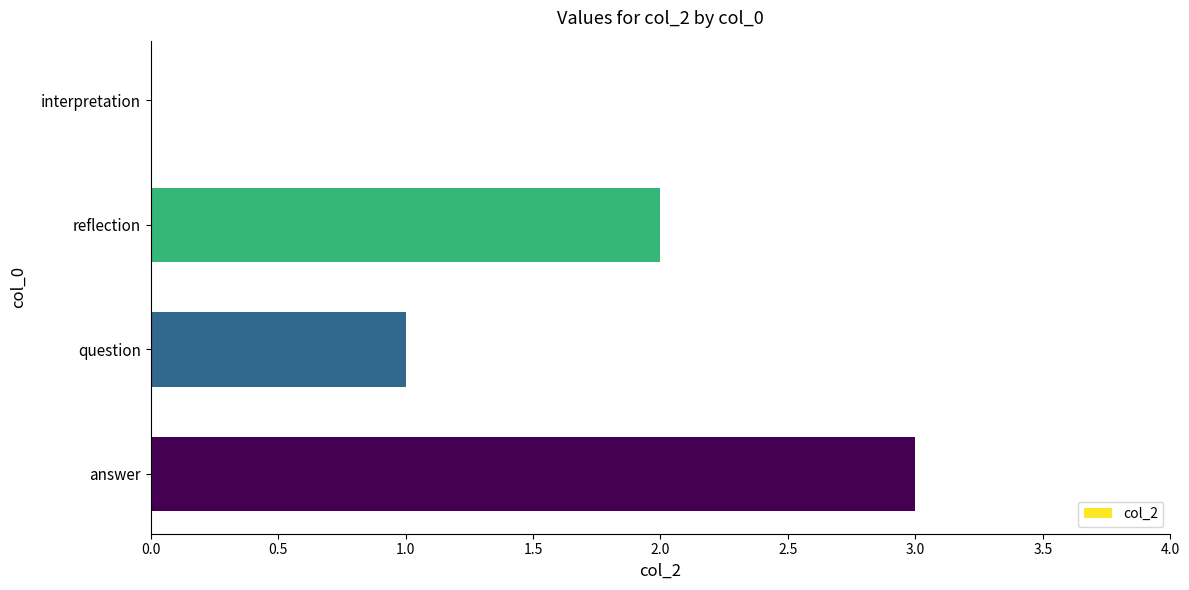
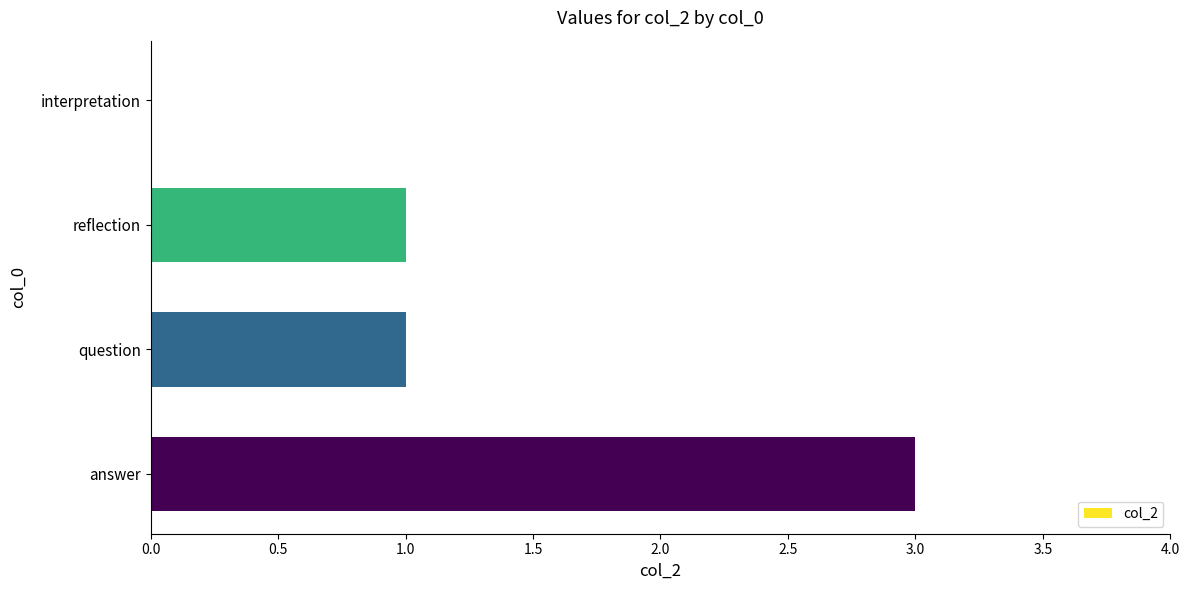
  {
    "interpretation": 0,
-   "reflection": 2,
+   "reflection": 1,
    "question": 1,
    "answer": 3
  }
